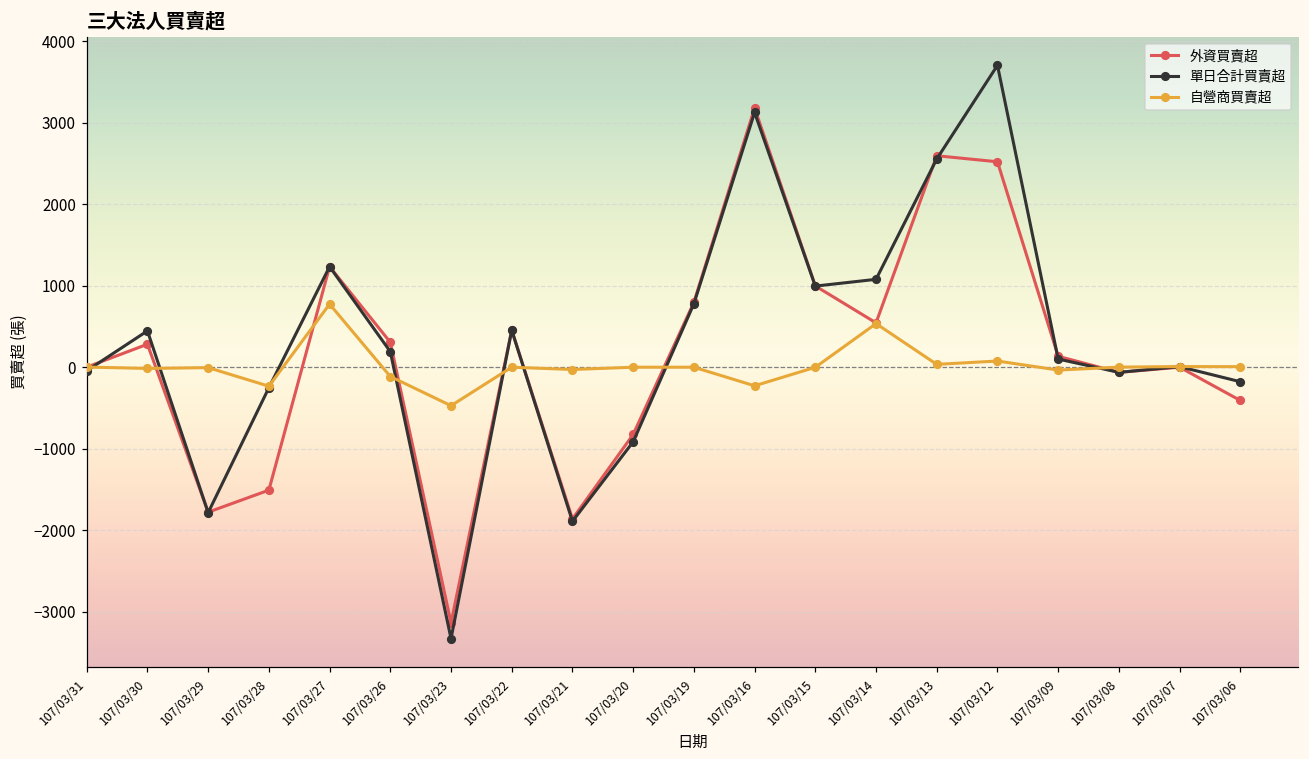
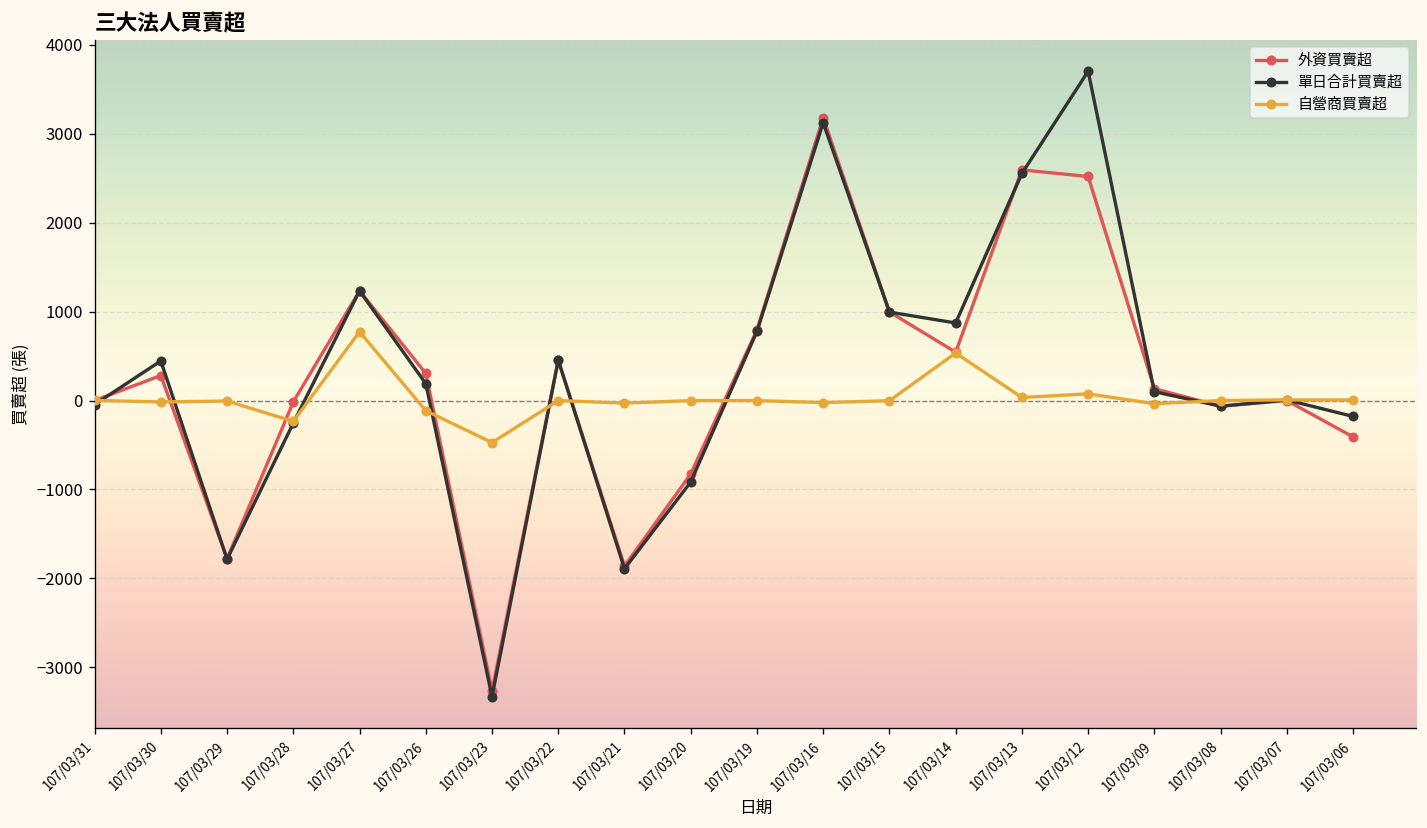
  {
    "外資買賣超": {
      "107/03/30": 300,
-     "107/03/28": -1500,
+     "107/03/28": 0,
      "107/03/26": 300,
-     "107/03/23": -3100,
+     "107/03/23": -3300,
      "107/03/20": -800,
      "107/03/16": 3200,
      "107/03/13": 2600,
      "107/03/12": 2500,
      "107/03/06": -400
    },
    "單日合計買賣超": {
      "107/03/31": 0,
      "107/03/30": 400,
      "107/03/26": 200,
      "107/03/23": -3300,
      "107/03/20": -900,
      "107/03/16": 3100,
-     "107/03/14": 1100,
+     "107/03/14": 900,
      "107/03/13": 2600,
      "107/03/12": 3700,
      "107/03/06": -200
    },
    "自營商買賣超": {
      "107/03/30": 0,
      "107/03/29": 0,
      "107/03/27": 800,
      "107/03/26": -100,
      "107/03/23": -500,
      "107/03/22": 0,
      "107/03/21": 0,
      "107/03/20": 0,
      "107/03/19": 0,
-     "107/03/16": -200,
+     "107/03/16": 0,
      "107/03/15": 0,
      "107/03/13": 0,
      "107/03/12": 100,
      "107/03/09": 0,
      "107/03/08": 0,
      "107/03/06": 0
    }
  }
